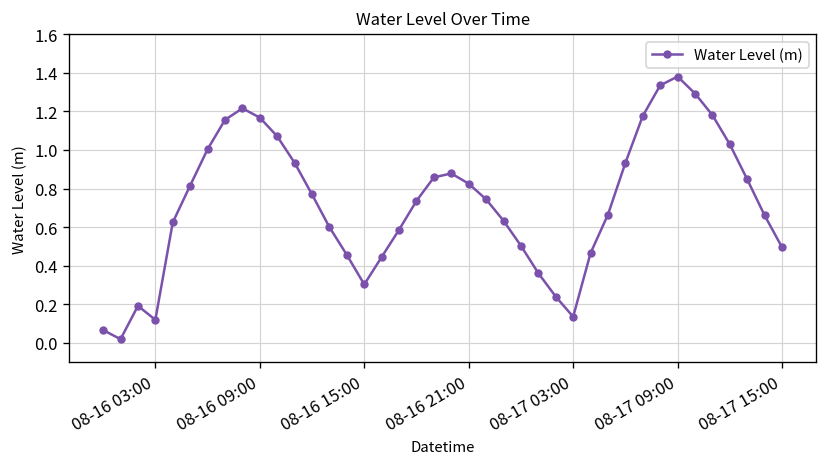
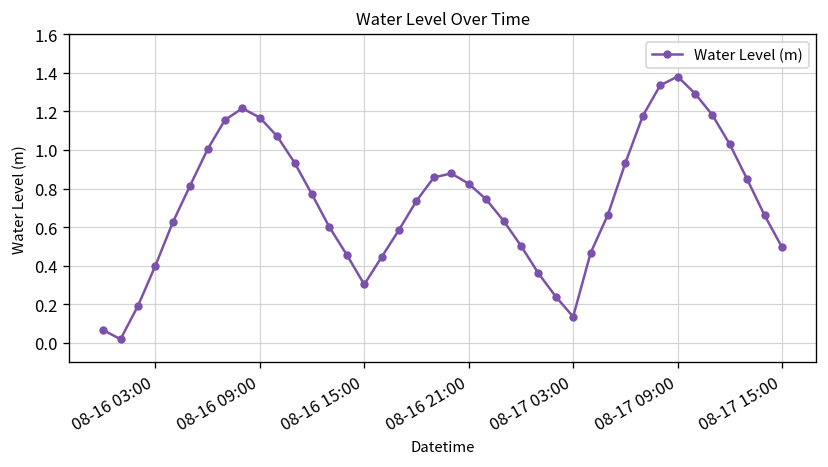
  {
-   "08-16 03:00": 0.12,
+   "08-16 03:00": 0.40,
    "08-16 09:00": 1.17,
    "08-16 15:00": 0.30,
    "08-16 21:00": 0.83,
    "08-17 03:00": 0.14,
    "08-17 09:00": 1.38,
    "08-17 15:00": 0.50
  }
